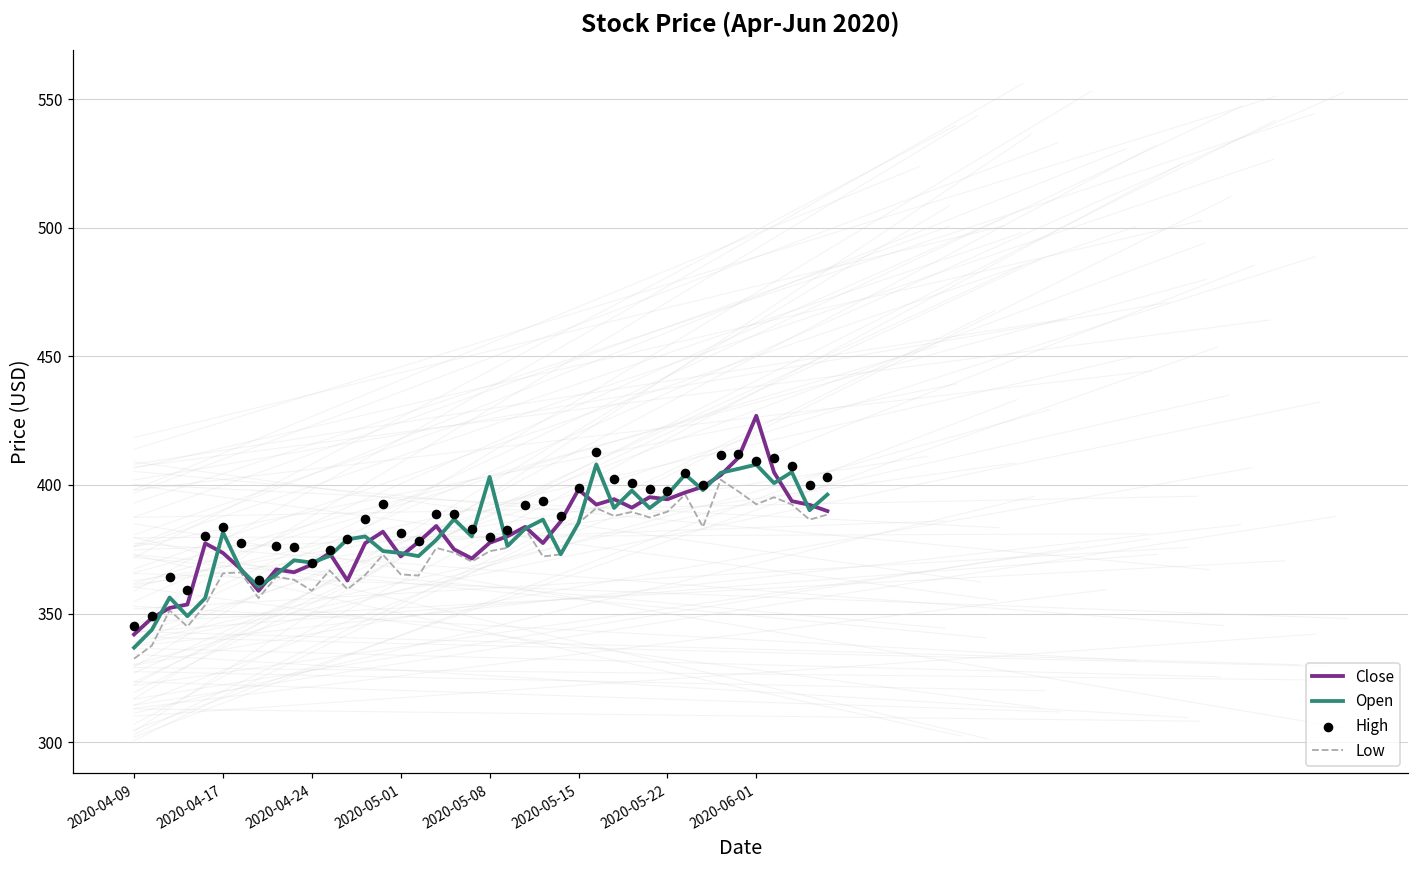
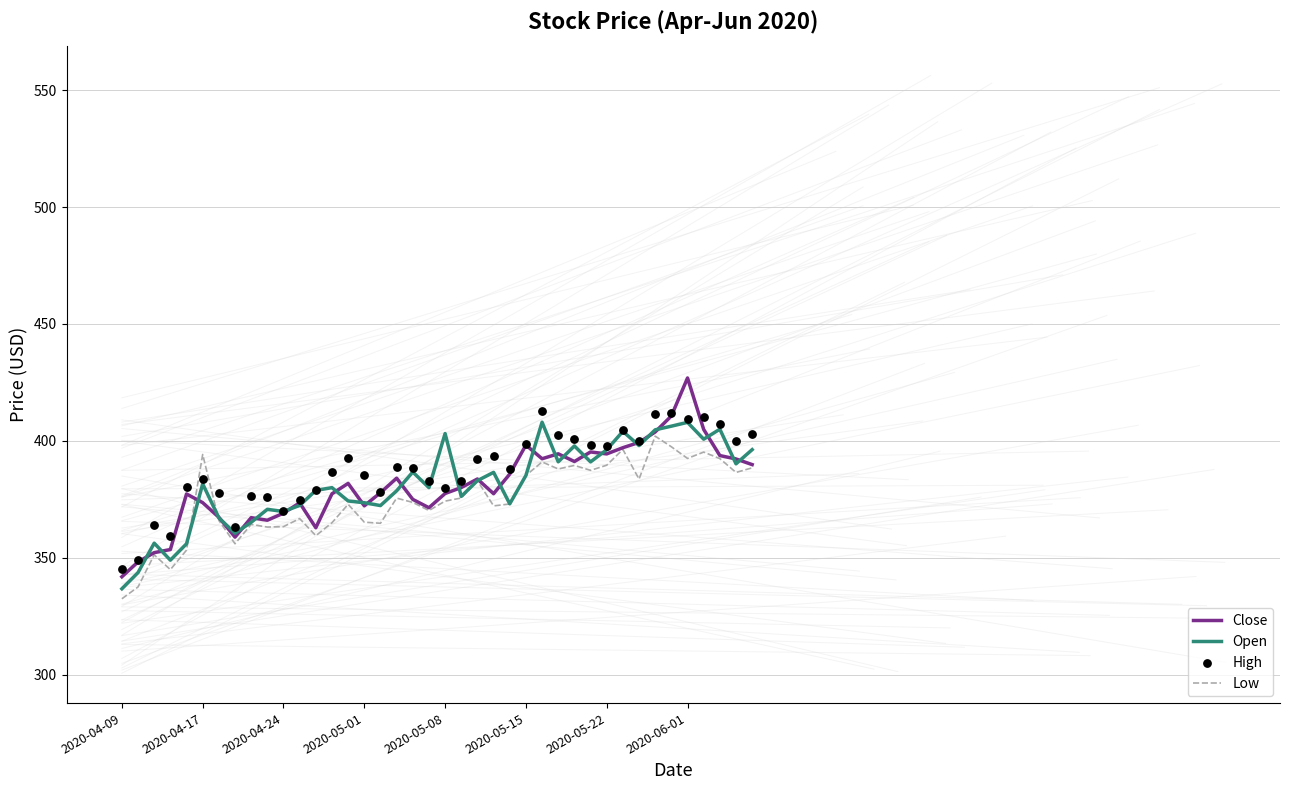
  {
    "High": {
-     "2020-05-01": 381
+     "2020-05-01": 386
    },
    "Close": {
      "2020-04-17": 374,
      "2020-05-01": 372,
      "2020-05-08": 378,
      "2020-05-22": 394,
      "2020-06-01": 427
    },
    "Open": {
      "2020-04-17": 382,
      "2020-05-01": 374,
      "2020-05-08": 403,
      "2020-05-22": 396,
      "2020-06-01": 408
    },
    "Low": {
      "2020-04-09": 332,
-     "2020-04-17": 366,
-     "2020-04-24": 359,
+     "2020-04-17": 394,
+     "2020-04-24": 363,
      "2020-05-01": 365,
      "2020-05-08": 374,
      "2020-05-22": 390,
      "2020-06-01": 392
    }
  }
